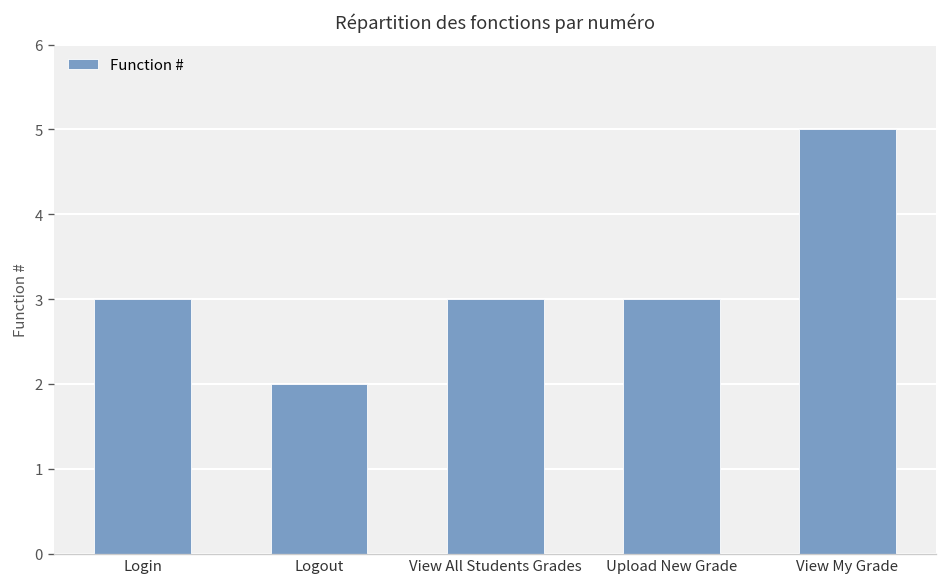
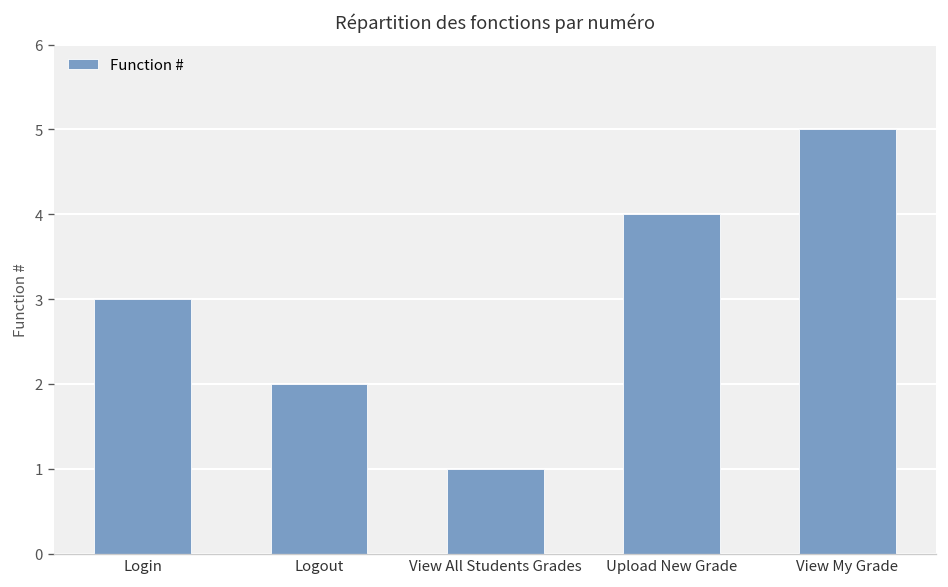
  {
    "Login": 3,
    "Logout": 2,
-   "View All Students Grades": 3,
-   "Upload New Grade": 3,
+   "View All Students Grades": 1,
+   "Upload New Grade": 4,
    "View My Grade": 5
  }
